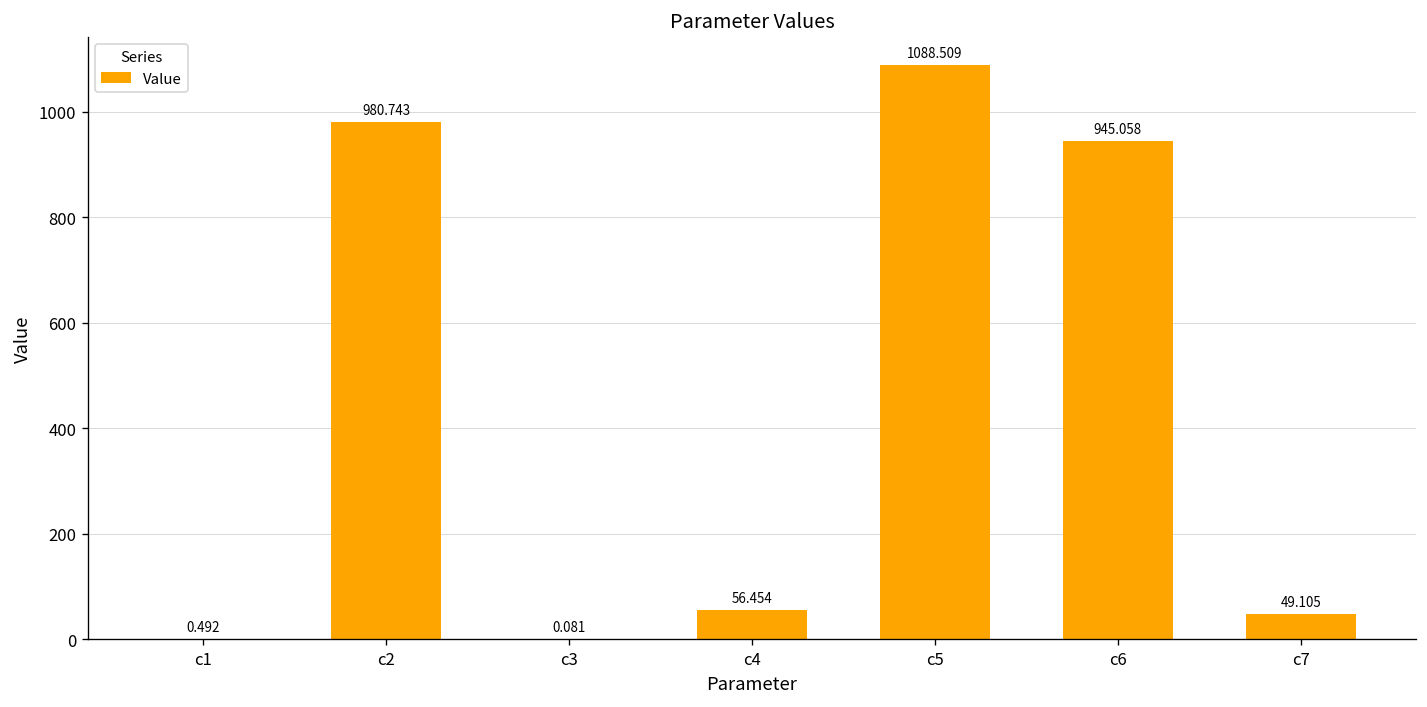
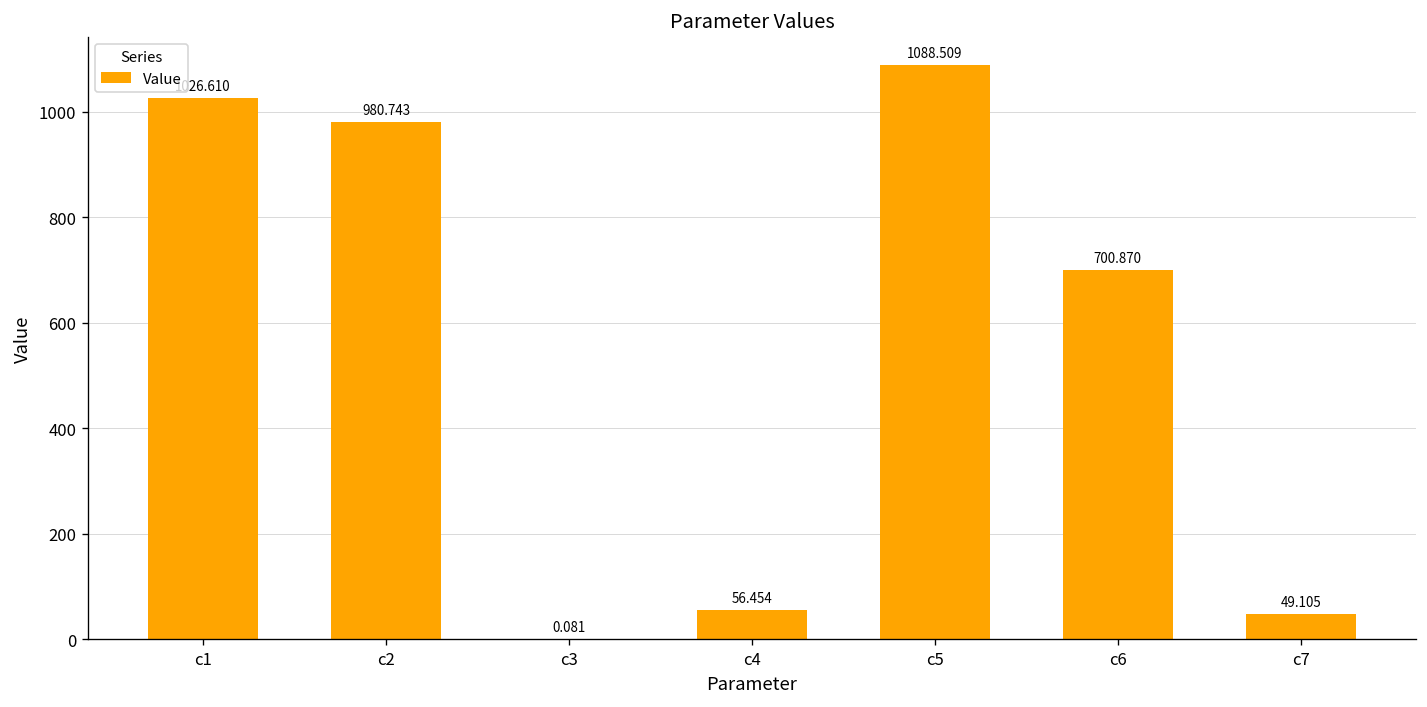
  {
-   "c1": 0,
+   "c1": 1030,
    "c2": 980.743,
    "c3": 0.081,
    "c4": 56.454,
    "c5": 1088.509,
-   "c6": 945.058,
+   "c6": 700.870,
    "c7": 49.105
  }
